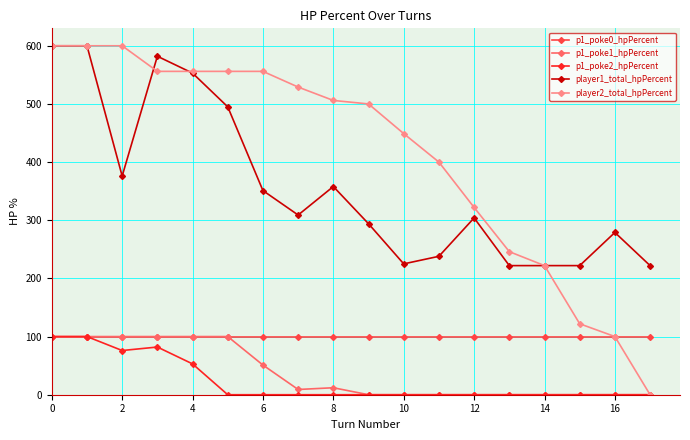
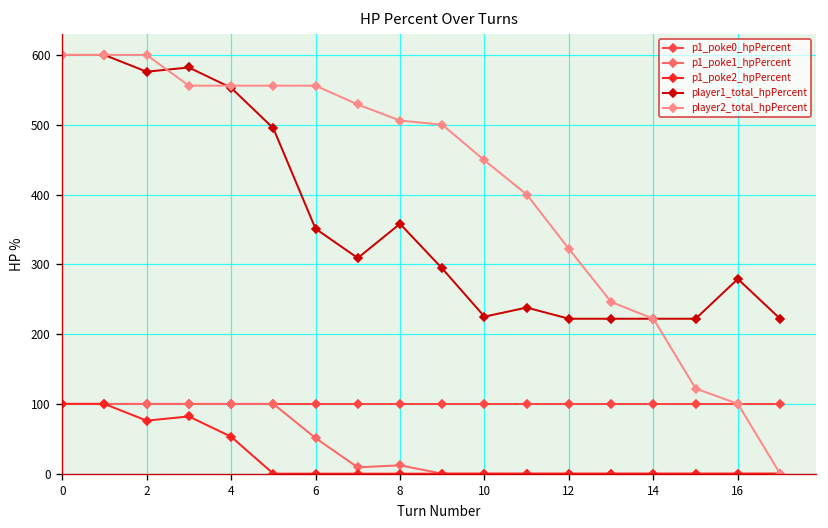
  {
    "player1_total_hpPercent": {
-     "2": 380,
+     "2": 580,
      "6": 350,
      "8": 360,
      "10": 230,
-     "12": 300,
+     "12": 220,
      "16": 280
    }
  }
